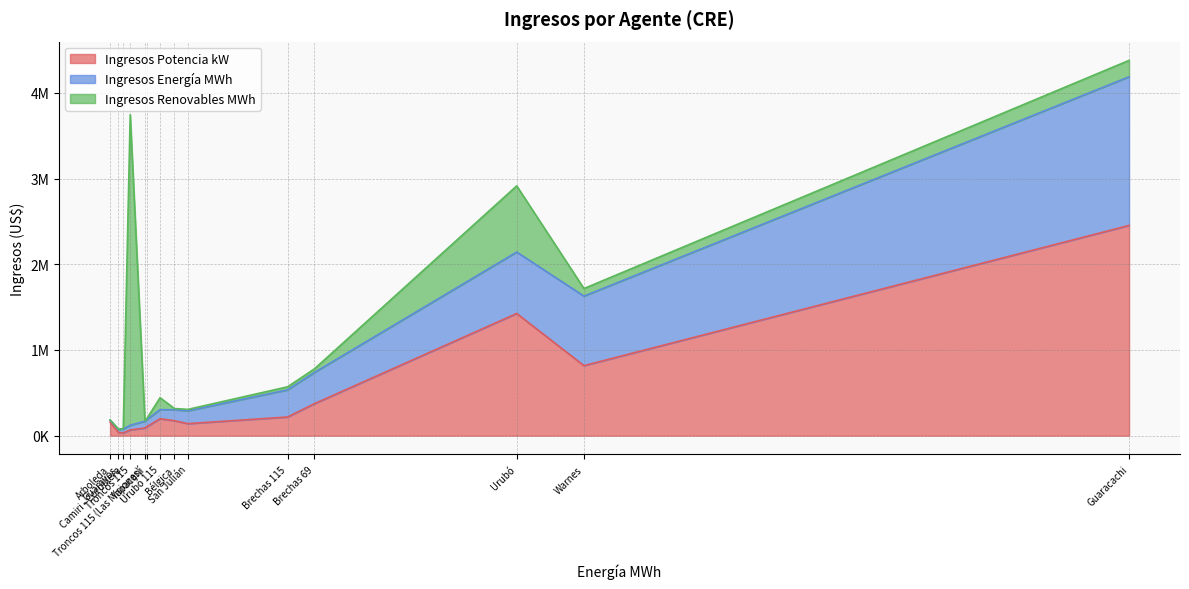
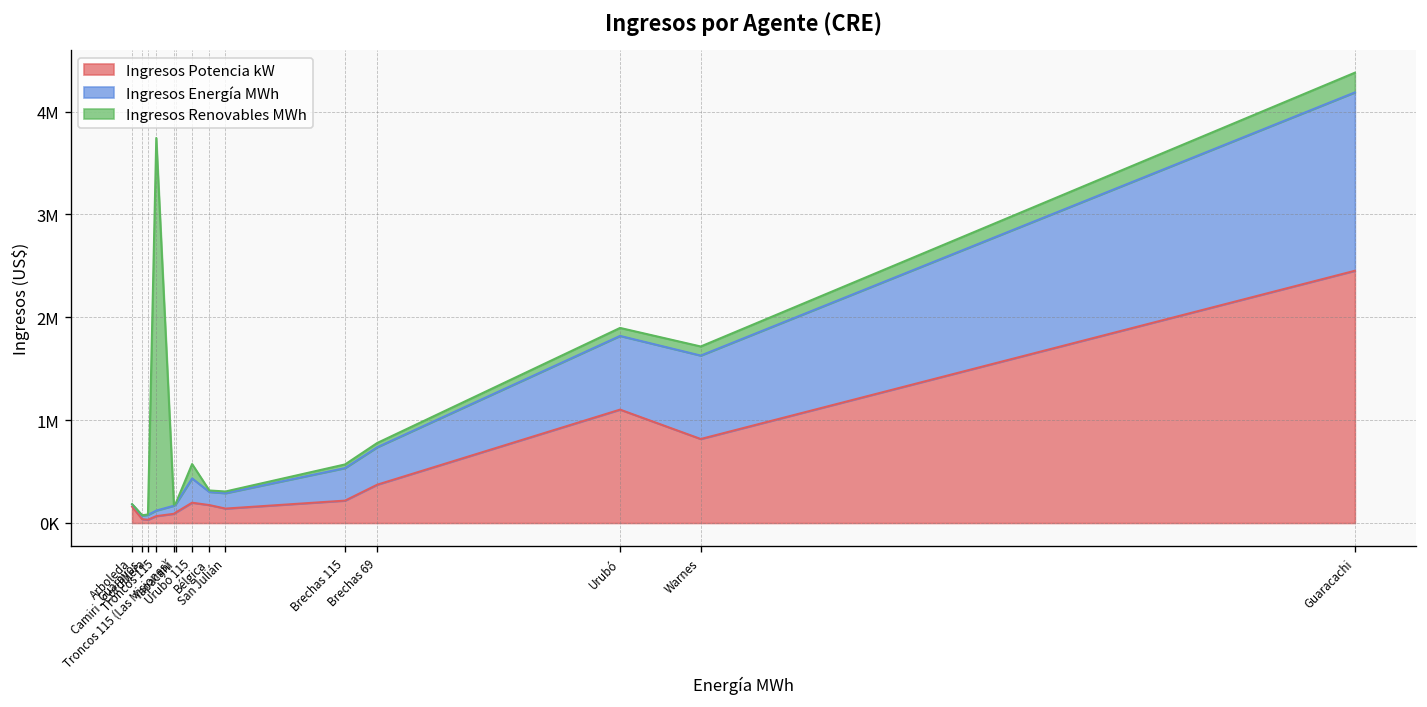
  {
    "Ingresos Potencia kW": {
      "Guarayos": 0,
      "Camiri - Cordillera": 0,
      "Troncos 115": 100000,
      "Troncos 115 (Las Misiones)": 100000,
      "Yapacaní": 100000,
      "Urubó 115": 200000,
      "Bélgica": 200000,
      "San Julián": 100000,
      "Brechas 115": 200000,
      "Brechas 69": 400000,
-     "Urubó": 1400000,
+     "Urubó": 1100000,
      "Warnes": 800000,
      "Guaracachi": 2500000
    },
    "Ingresos Energía MWh": {
      "Troncos 115": 100000,
-     "Urubó 115": 100000,
+     "Urubó 115": 200000,
      "Brechas 115": 300000,
      "Brechas 69": 400000,
      "Urubó": 700000,
      "Warnes": 800000,
      "Guaracachi": 1700000
    },
    "Ingresos Renovables MWh": {
      "Troncos 115": 3600000,
      "Urubó 115": 100000,
      "Brechas 115": 0,
      "Brechas 69": 0,
-     "Urubó": 800000,
+     "Urubó": 100000,
      "Warnes": 100000,
      "Guaracachi": 200000
    }
  }
